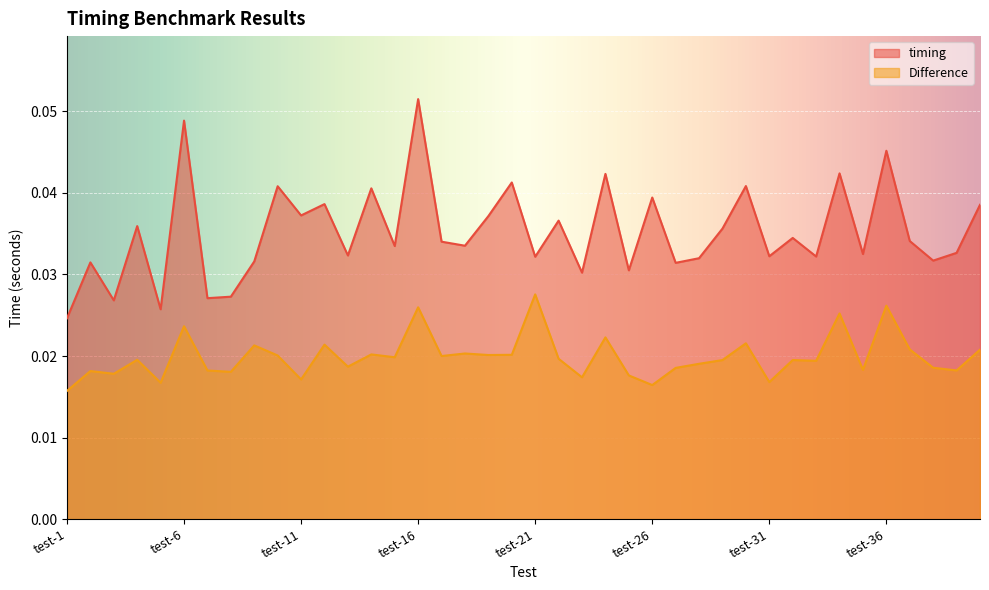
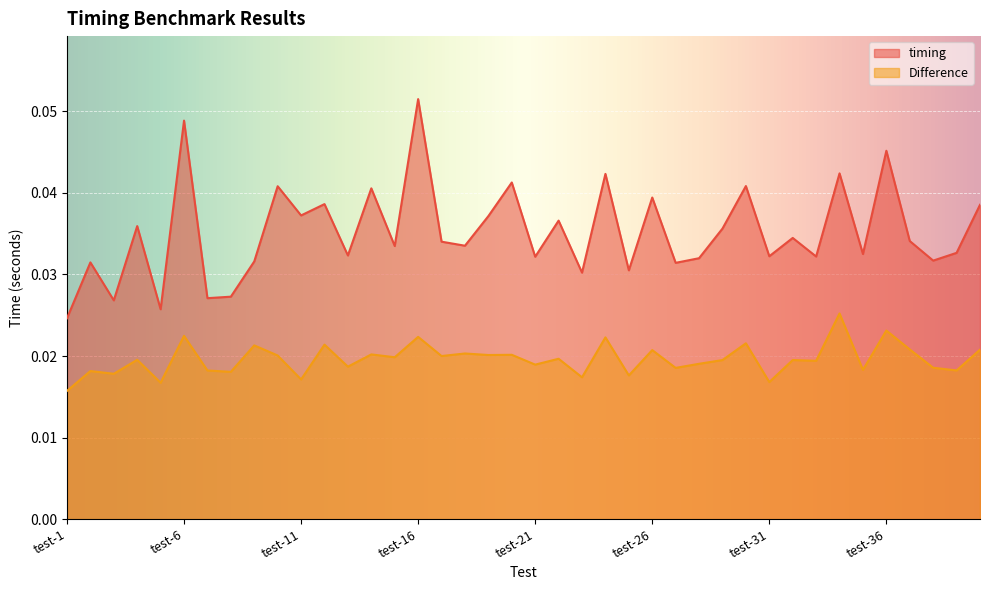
  {
    "timing": {
      "test-1": 0.025,
      "test-6": 0.049,
      "test-11": 0.037,
      "test-16": 0.052,
      "test-21": 0.032,
      "test-26": 0.039,
      "test-31": 0.032,
      "test-36": 0.045
    },
    "Difference": {
      "test-1": 0.016,
-     "test-6": 0.024,
+     "test-6": 0.022,
      "test-11": 0.017,
-     "test-16": 0.026,
-     "test-21": 0.028,
-     "test-26": 0.016,
+     "test-16": 0.022,
+     "test-21": 0.019,
+     "test-26": 0.021,
      "test-31": 0.017,
-     "test-36": 0.026
+     "test-36": 0.023
    }
  }
